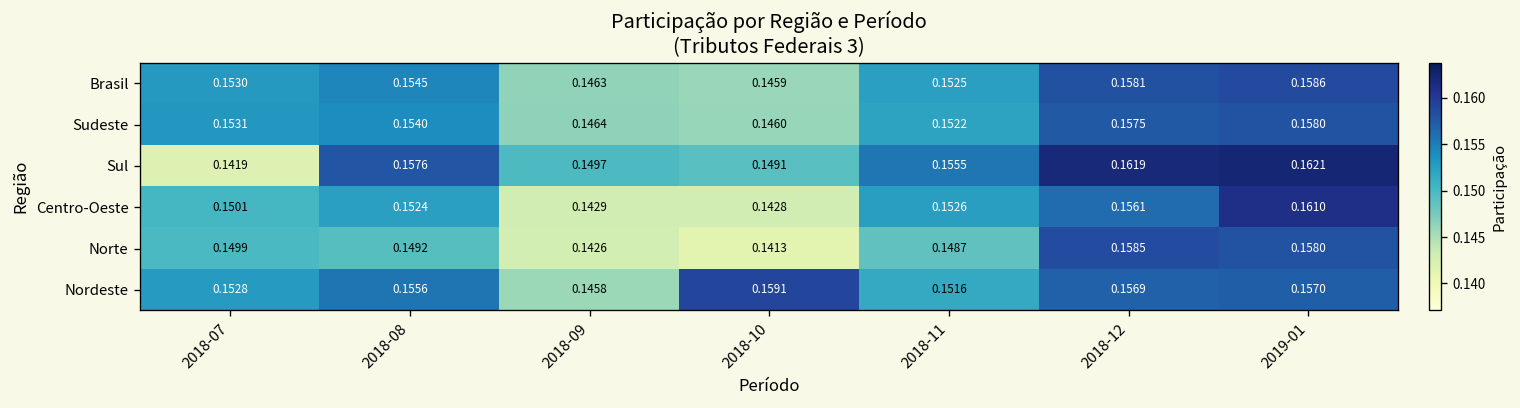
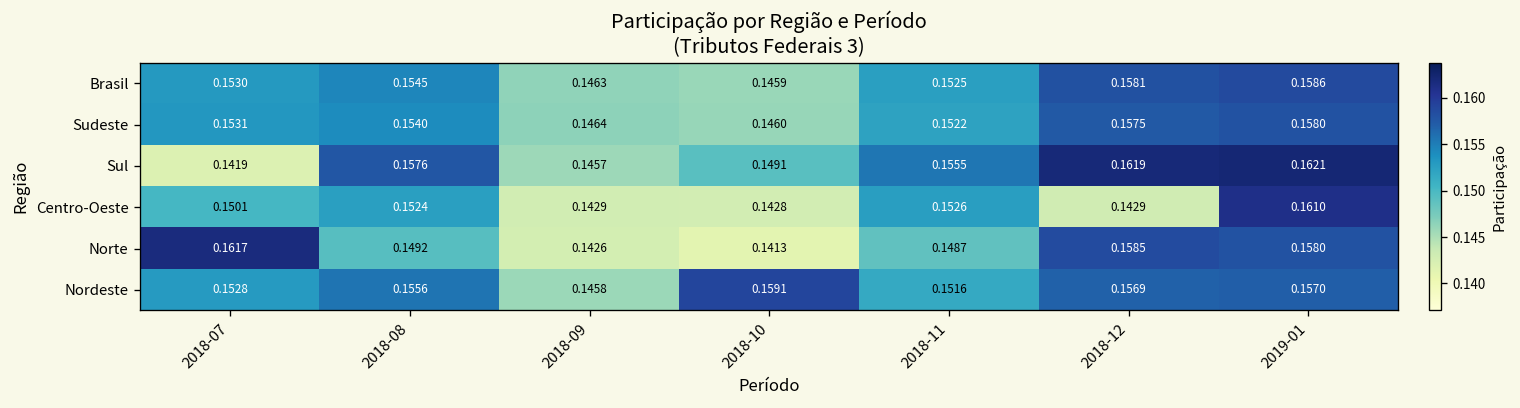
  {
    "Brasil": {
      "2018-07": 0.1530,
      "2018-08": 0.1545,
      "2018-09": 0.1463,
      "2018-10": 0.1459,
      "2018-11": 0.1525,
      "2018-12": 0.1581,
      "2019-01": 0.1586
    },
    "Sudeste": {
      "2018-07": 0.1531,
      "2018-08": 0.1540,
      "2018-09": 0.1464,
      "2018-10": 0.1460,
      "2018-11": 0.1522,
      "2018-12": 0.1575,
      "2019-01": 0.1580
    },
    "Sul": {
      "2018-07": 0.1419,
      "2018-08": 0.1576,
-     "2018-09": 0.1497,
+     "2018-09": 0.1457,
      "2018-10": 0.1491,
      "2018-11": 0.1555,
      "2018-12": 0.1619,
      "2019-01": 0.1621
    },
    "Centro-Oeste": {
      "2018-07": 0.1501,
      "2018-08": 0.1524,
      "2018-09": 0.1429,
      "2018-10": 0.1428,
      "2018-11": 0.1526,
-     "2018-12": 0.1561,
+     "2018-12": 0.1429,
      "2019-01": 0.1610
    },
    "Norte": {
-     "2018-07": 0.1499,
+     "2018-07": 0.1617,
      "2018-08": 0.1492,
      "2018-09": 0.1426,
      "2018-10": 0.1413,
      "2018-11": 0.1487,
      "2018-12": 0.1585,
      "2019-01": 0.1580
    },
    "Nordeste": {
      "2018-07": 0.1528,
      "2018-08": 0.1556,
      "2018-09": 0.1458,
      "2018-10": 0.1591,
      "2018-11": 0.1516,
      "2018-12": 0.1569,
      "2019-01": 0.1570
    }
  }
